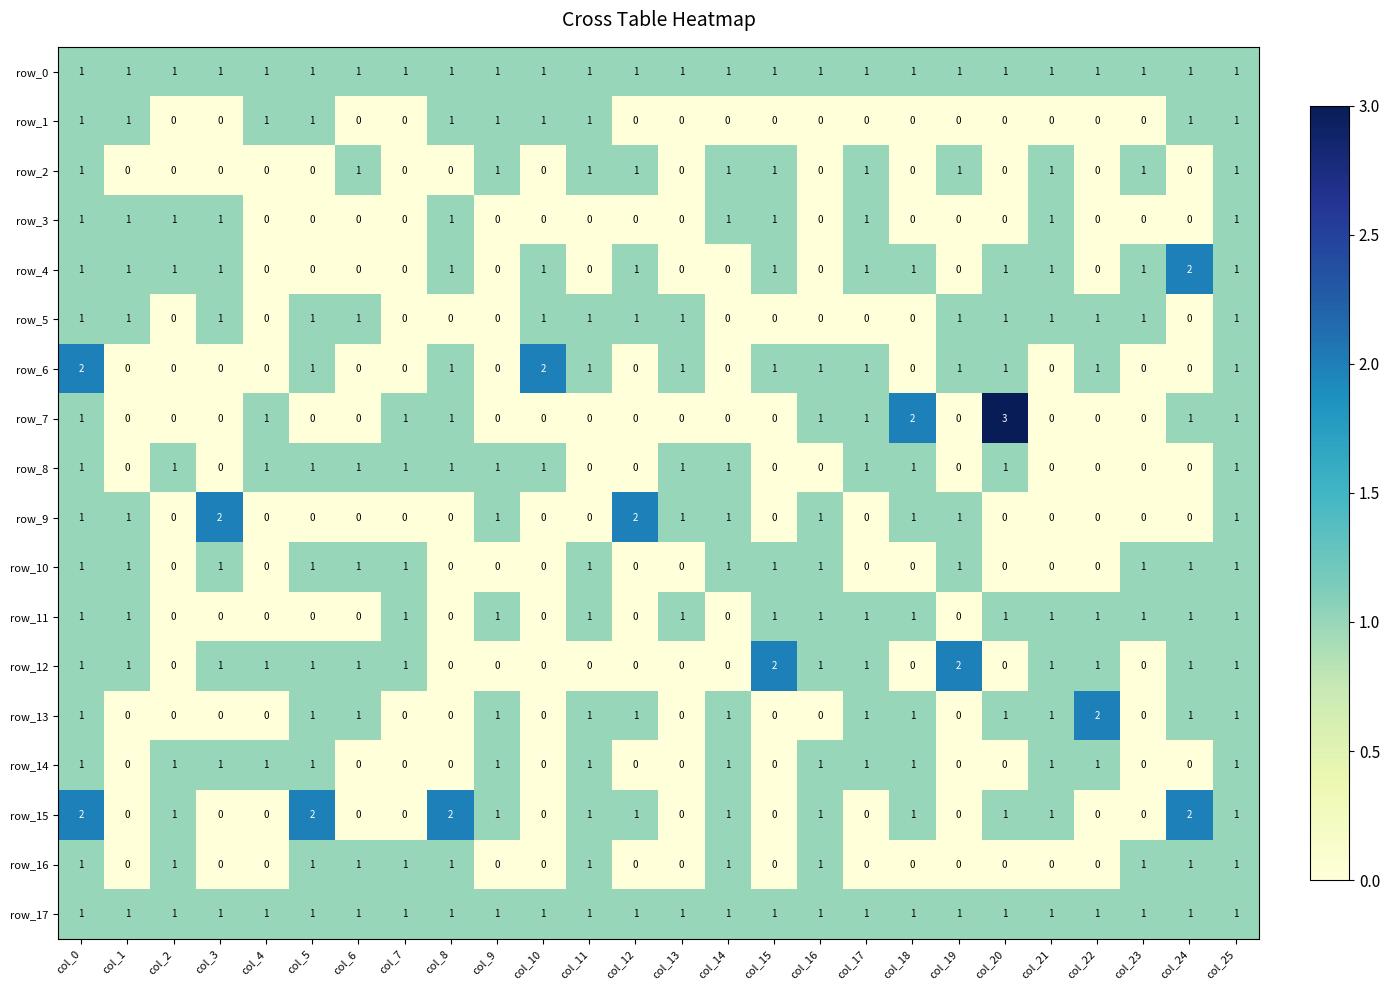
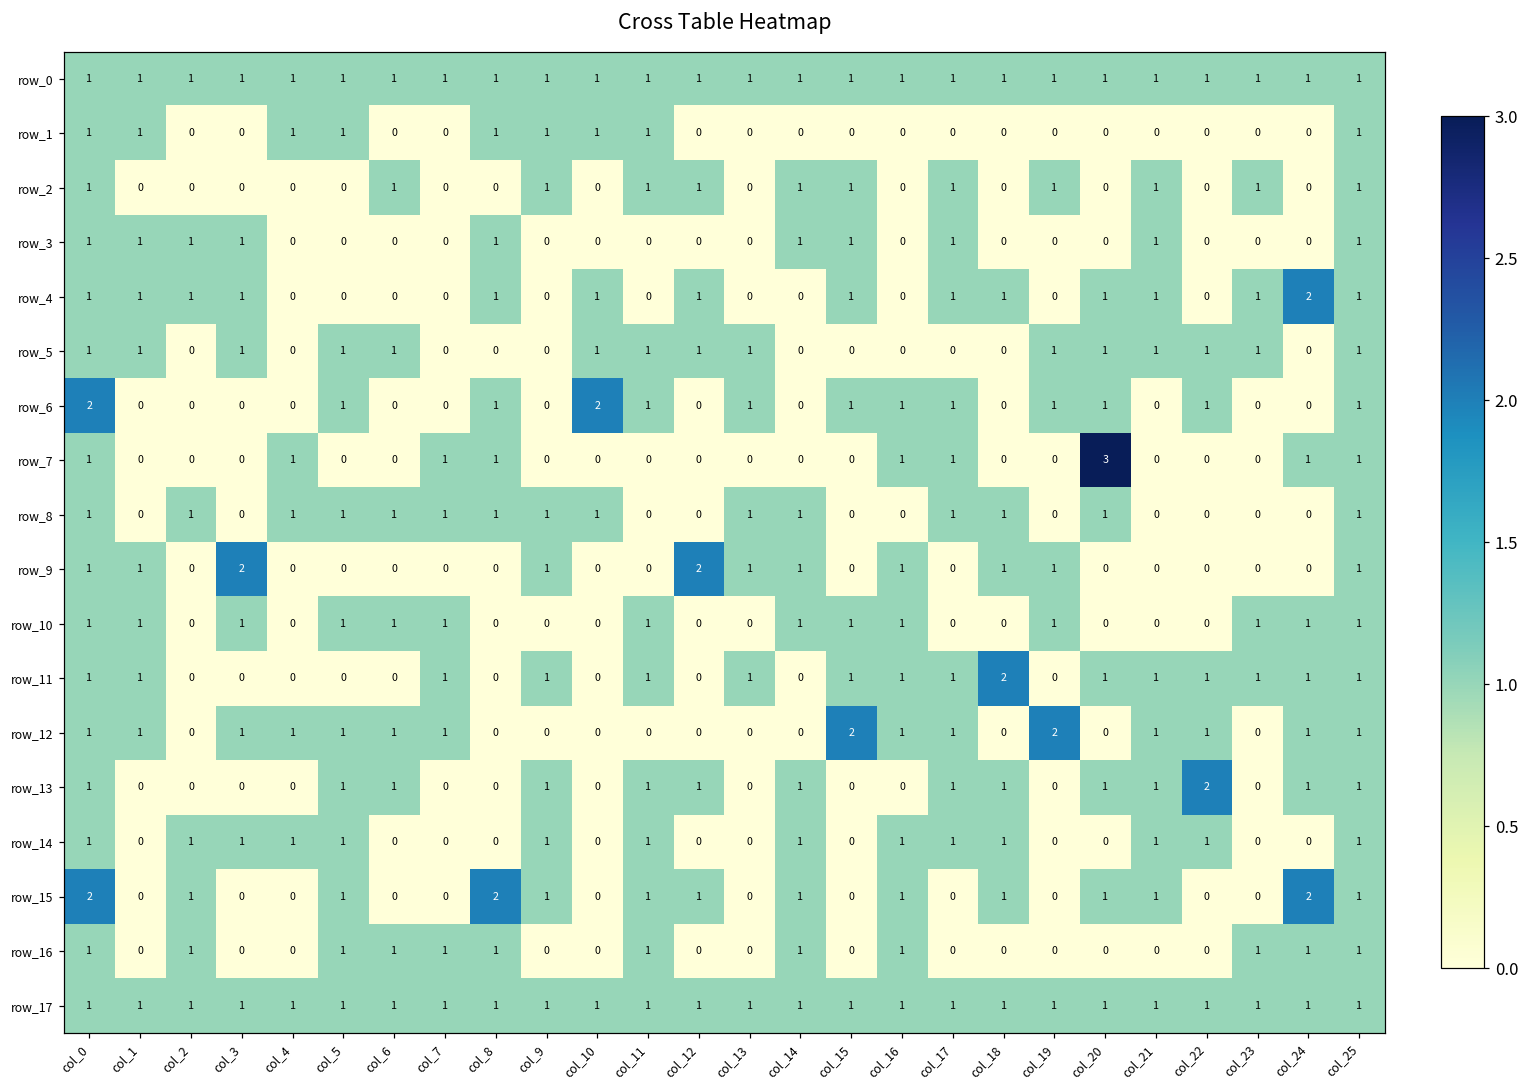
  {
    "row_1": {
      "col_0": 1,
      "col_1": 1,
      "col_2": 0,
      "col_3": 0,
      "col_4": 1,
      "col_5": 1,
      "col_6": 0,
      "col_7": 0,
      "col_8": 1,
      "col_9": 1,
      "col_10": 1,
      "col_11": 1,
      "col_12": 0,
      "col_13": 0,
      "col_14": 0,
      "col_15": 0,
      "col_16": 0,
      "col_17": 0,
      "col_18": 0,
      "col_19": 0,
      "col_20": 0,
      "col_21": 0,
      "col_22": 0,
      "col_23": 0,
-     "col_24": 1,
+     "col_24": 0,
      "col_25": 1
    },
    "row_7": {
      "col_0": 1,
      "col_1": 0,
      "col_2": 0,
      "col_3": 0,
      "col_4": 1,
      "col_5": 0,
      "col_6": 0,
      "col_7": 1,
      "col_8": 1,
      "col_9": 0,
      "col_10": 0,
      "col_11": 0,
      "col_12": 0,
      "col_13": 0,
      "col_14": 0,
      "col_15": 0,
      "col_16": 1,
      "col_17": 1,
-     "col_18": 2,
+     "col_18": 0,
      "col_19": 0,
      "col_20": 3,
      "col_21": 0,
      "col_22": 0,
      "col_23": 0,
      "col_24": 1,
      "col_25": 1
    },
    "row_11": {
      "col_0": 1,
      "col_1": 1,
      "col_2": 0,
      "col_3": 0,
      "col_4": 0,
      "col_5": 0,
      "col_6": 0,
      "col_7": 1,
      "col_8": 0,
      "col_9": 1,
      "col_10": 0,
      "col_11": 1,
      "col_12": 0,
      "col_13": 1,
      "col_14": 0,
      "col_15": 1,
      "col_16": 1,
      "col_17": 1,
-     "col_18": 1,
+     "col_18": 2,
      "col_19": 0,
      "col_20": 1,
      "col_21": 1,
      "col_22": 1,
      "col_23": 1,
      "col_24": 1,
      "col_25": 1
    },
    "row_15": {
      "col_0": 2,
      "col_1": 0,
      "col_2": 1,
      "col_3": 0,
      "col_4": 0,
-     "col_5": 2,
+     "col_5": 1,
      "col_6": 0,
      "col_7": 0,
      "col_8": 2,
      "col_9": 1,
      "col_10": 0,
      "col_11": 1,
      "col_12": 1,
      "col_13": 0,
      "col_14": 1,
      "col_15": 0,
      "col_16": 1,
      "col_17": 0,
      "col_18": 1,
      "col_19": 0,
      "col_20": 1,
      "col_21": 1,
      "col_22": 0,
      "col_23": 0,
      "col_24": 2,
      "col_25": 1
    }
  }
